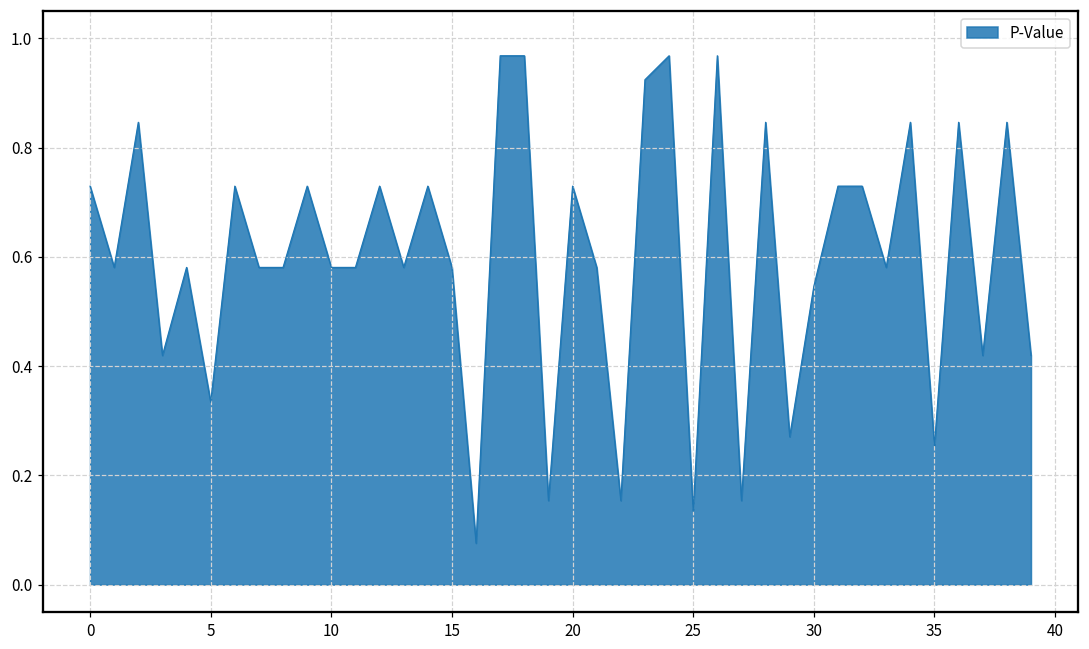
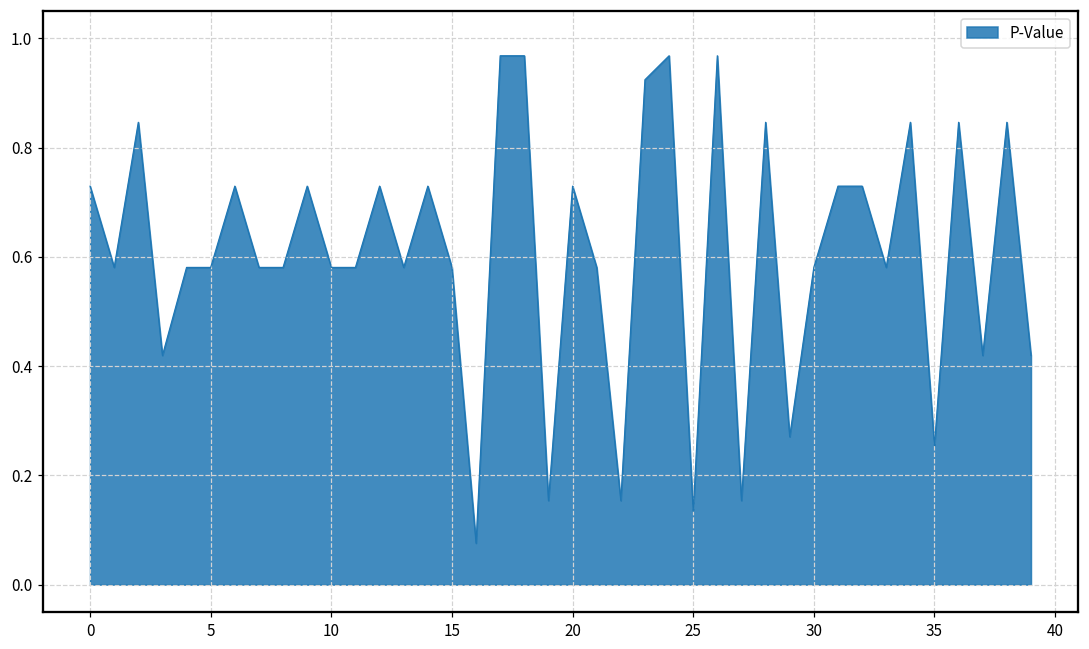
  {
    "0": 0.73,
-   "5": 0.33,
+   "5": 0.58,
    "10": 0.58,
    "15": 0.58,
    "20": 0.73,
    "25": 0.13,
-   "30": 0.55,
+   "30": 0.58,
    "35": 0.25
  }
